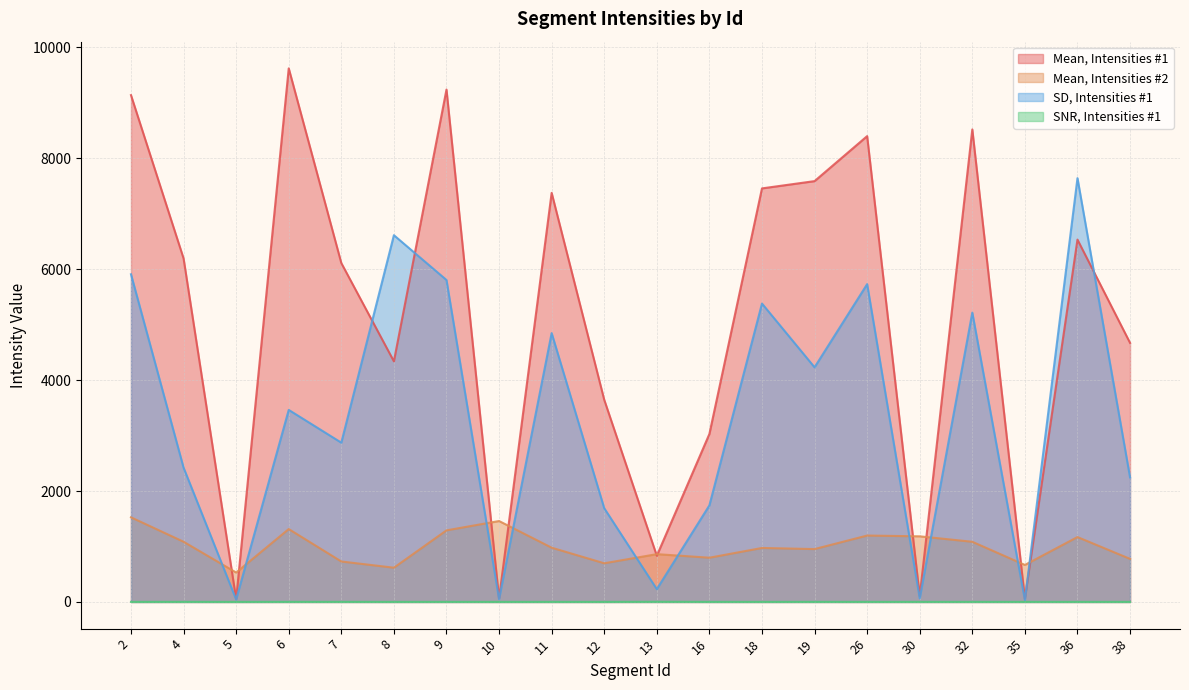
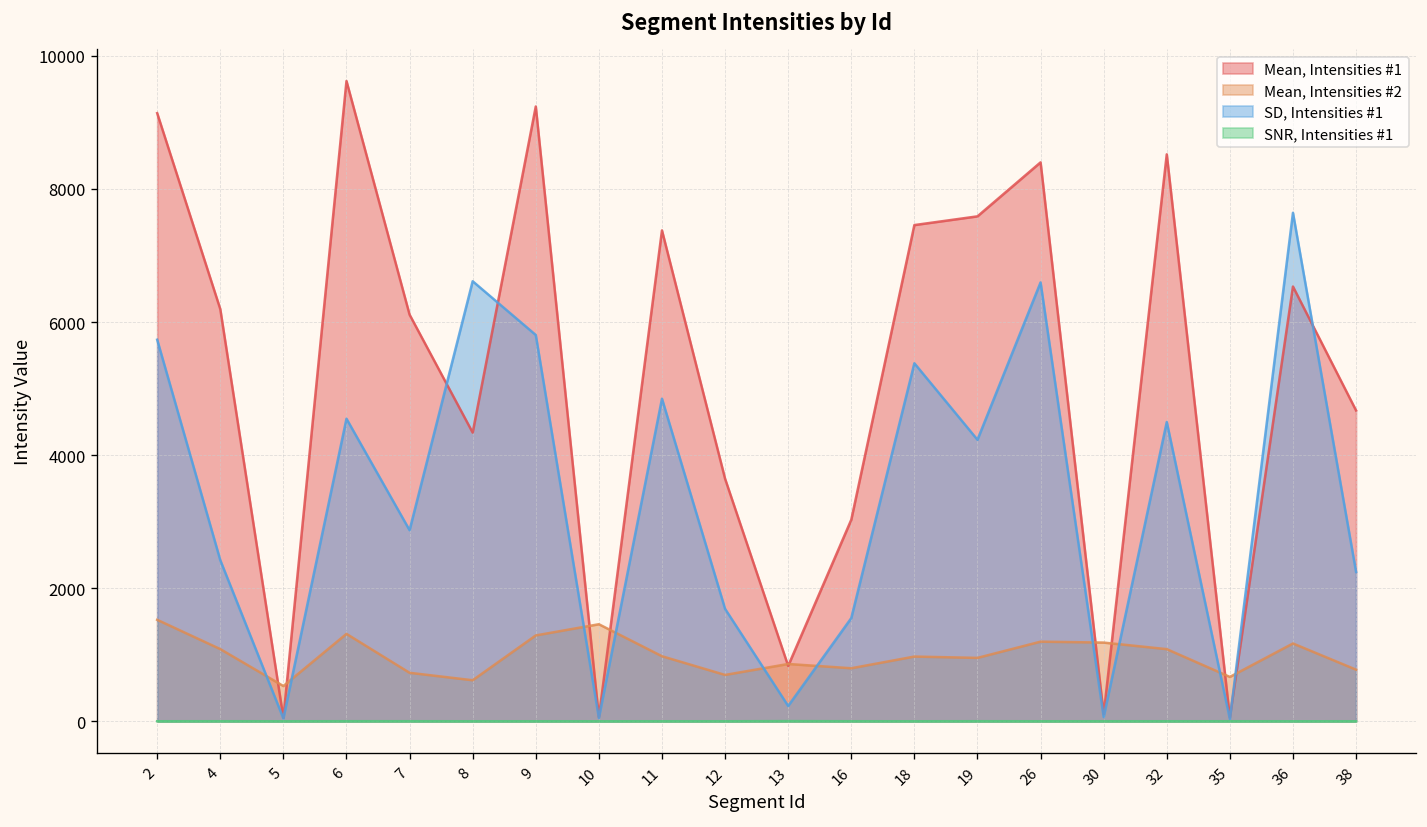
  {
    "SD, Intensities #1": {
-     "2": 5900,
+     "2": 5700,
      "4": 2400,
-     "6": 3500,
+     "6": 4500,
      "7": 2900,
      "8": 6600,
      "9": 5800,
      "11": 4800,
      "12": 1700,
      "13": 200,
-     "16": 1700,
+     "16": 1600,
      "18": 5400,
      "19": 4200,
-     "26": 5700,
-     "32": 5200,
+     "26": 6600,
+     "32": 4500,
      "36": 7600,
      "38": 2200
    },
    "SNR, Intensities #1": {
      "2": 0,
      "4": 0,
      "6": 0,
      "7": 0,
      "8": 0,
      "9": 0,
      "10": 0,
      "11": 0,
      "12": 0,
      "13": 0,
      "16": 0,
      "18": 0,
      "19": 0,
      "26": 0,
      "30": 0,
      "32": 0,
      "36": 0,
      "38": 0
    }
  }
